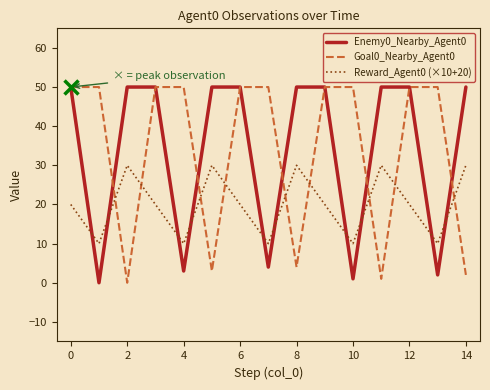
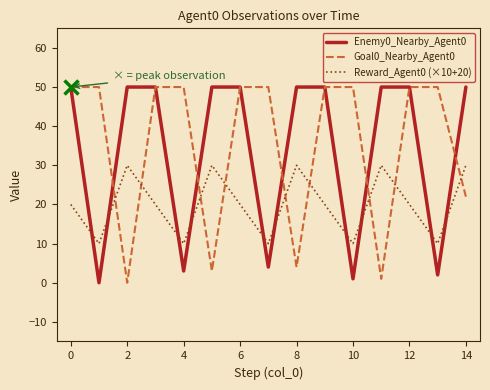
  {
    "Goal0_Nearby_Agent0": {
      "2": 0,
      "4": 50,
      "8": 4,
      "10": 50,
-     "14": 2
+     "14": 22
    }
  }
